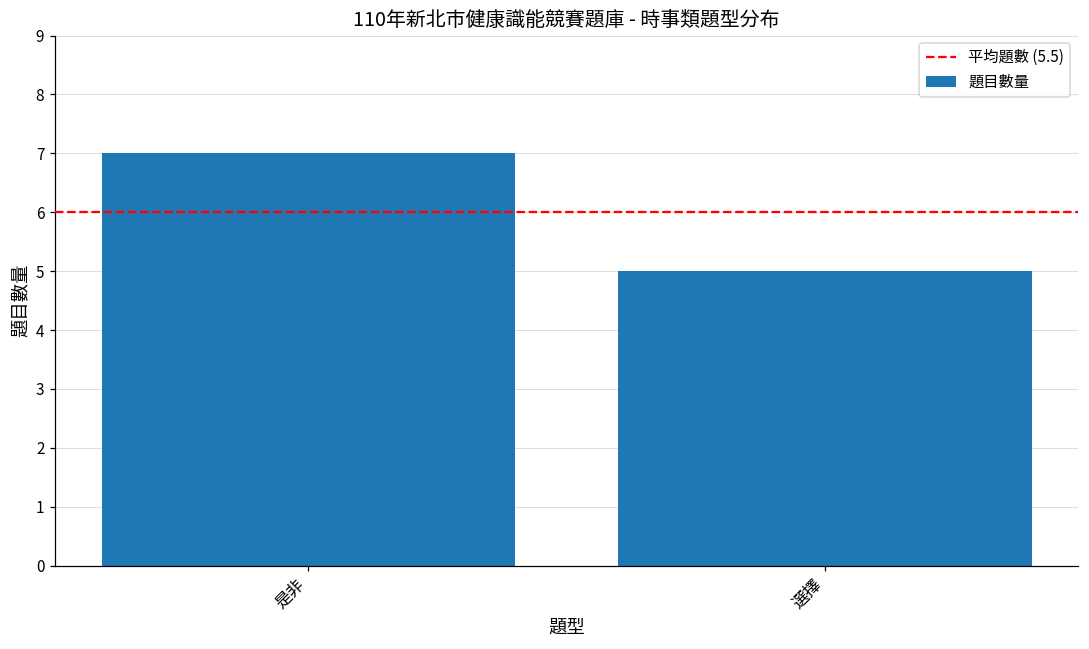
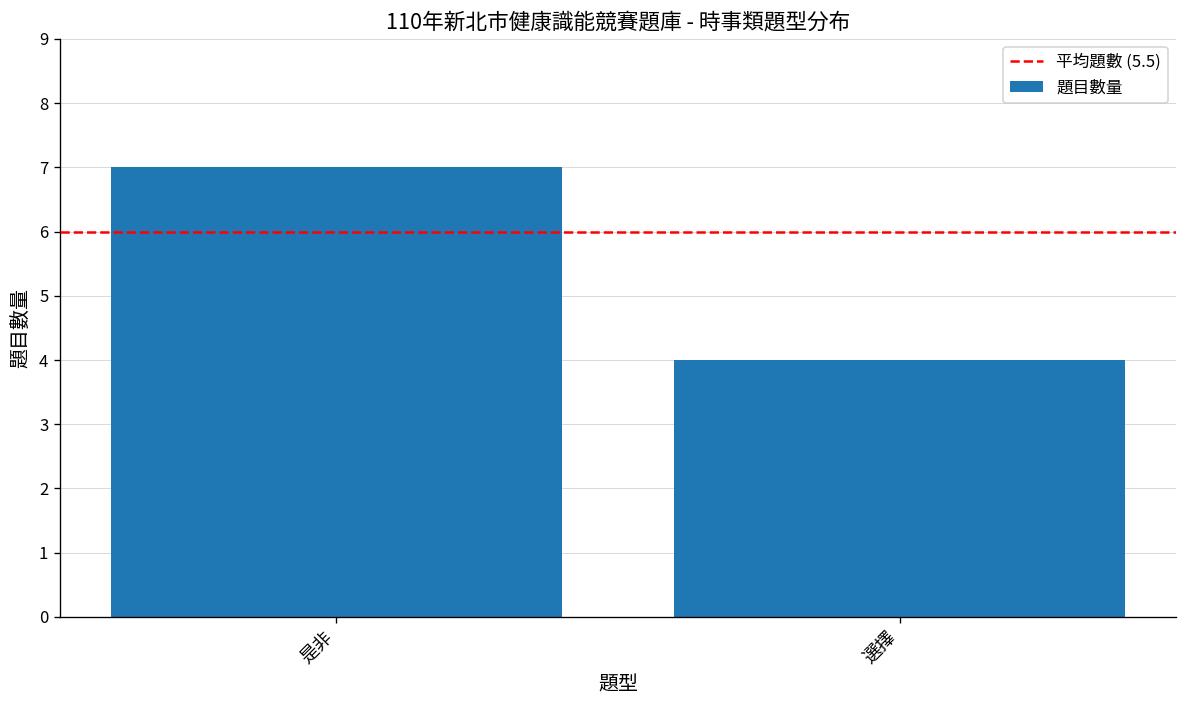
  {
    "是非": 7,
-   "選擇": 5
+   "選擇": 4
  }
